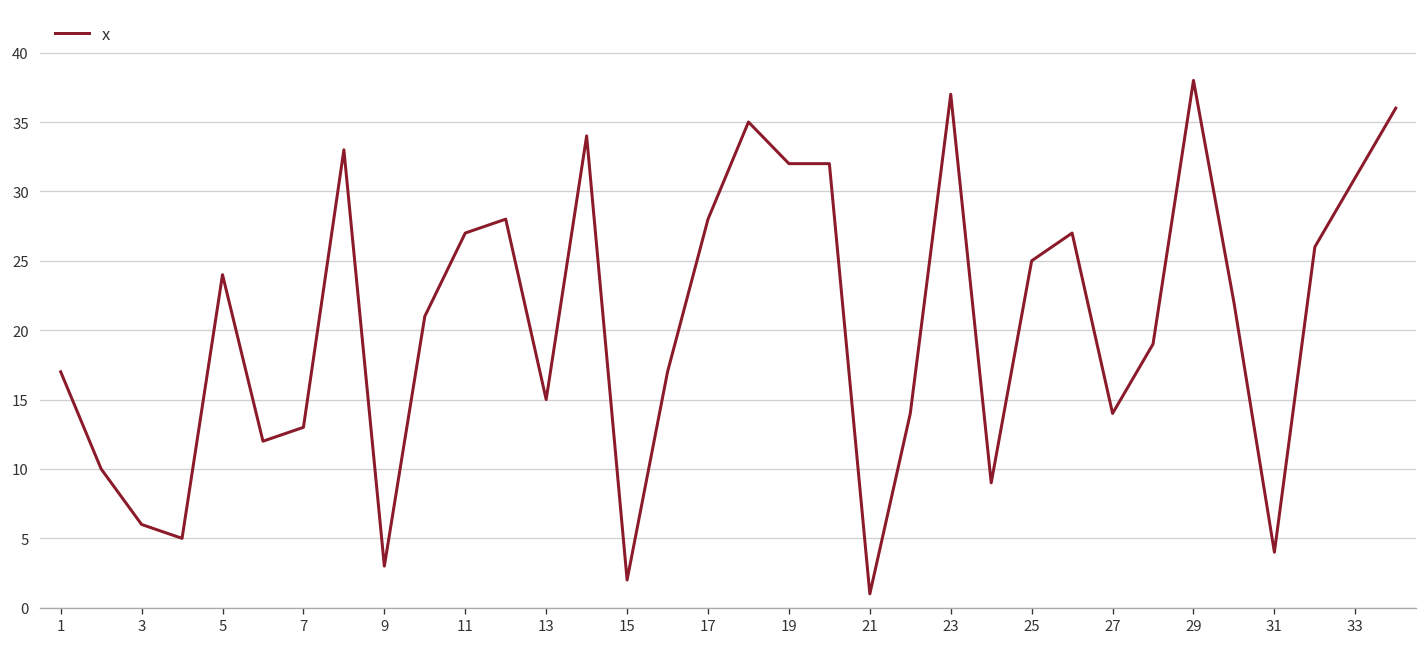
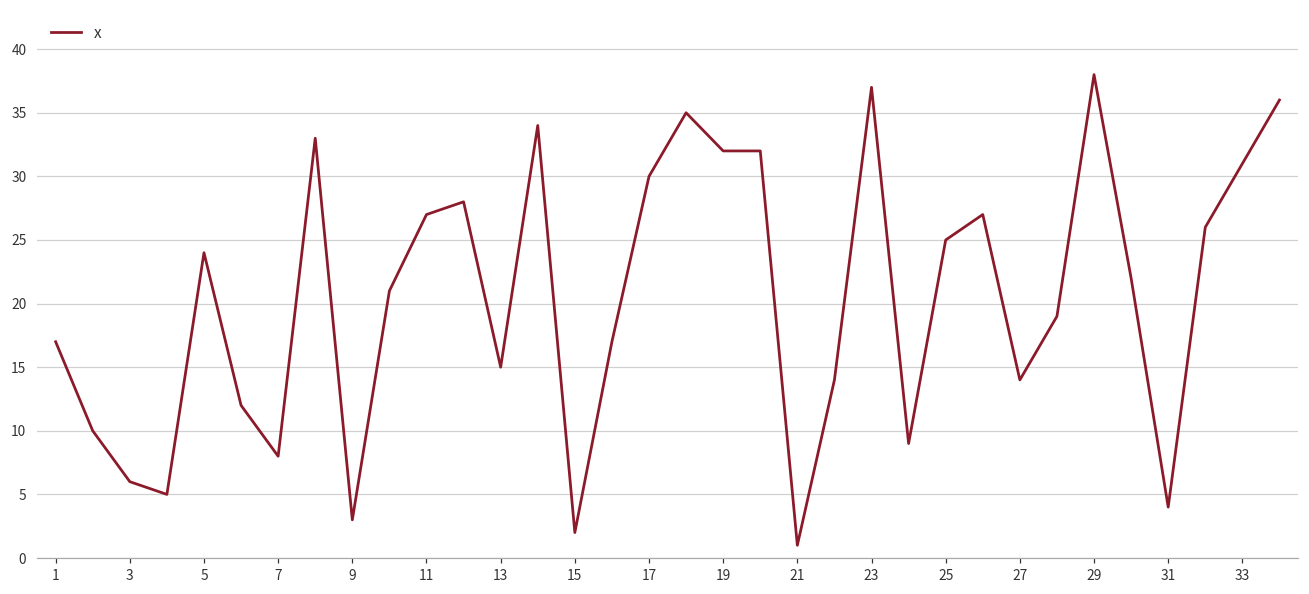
  {
    "1": 17,
    "3": 6,
    "5": 24,
-   "7": 13,
+   "7": 8,
    "9": 3,
    "11": 27,
    "13": 15,
    "15": 2,
-   "17": 28,
+   "17": 30,
    "19": 32,
    "21": 1,
    "23": 37,
    "25": 25,
    "27": 14,
    "29": 38,
    "31": 4,
    "33": 31
  }
